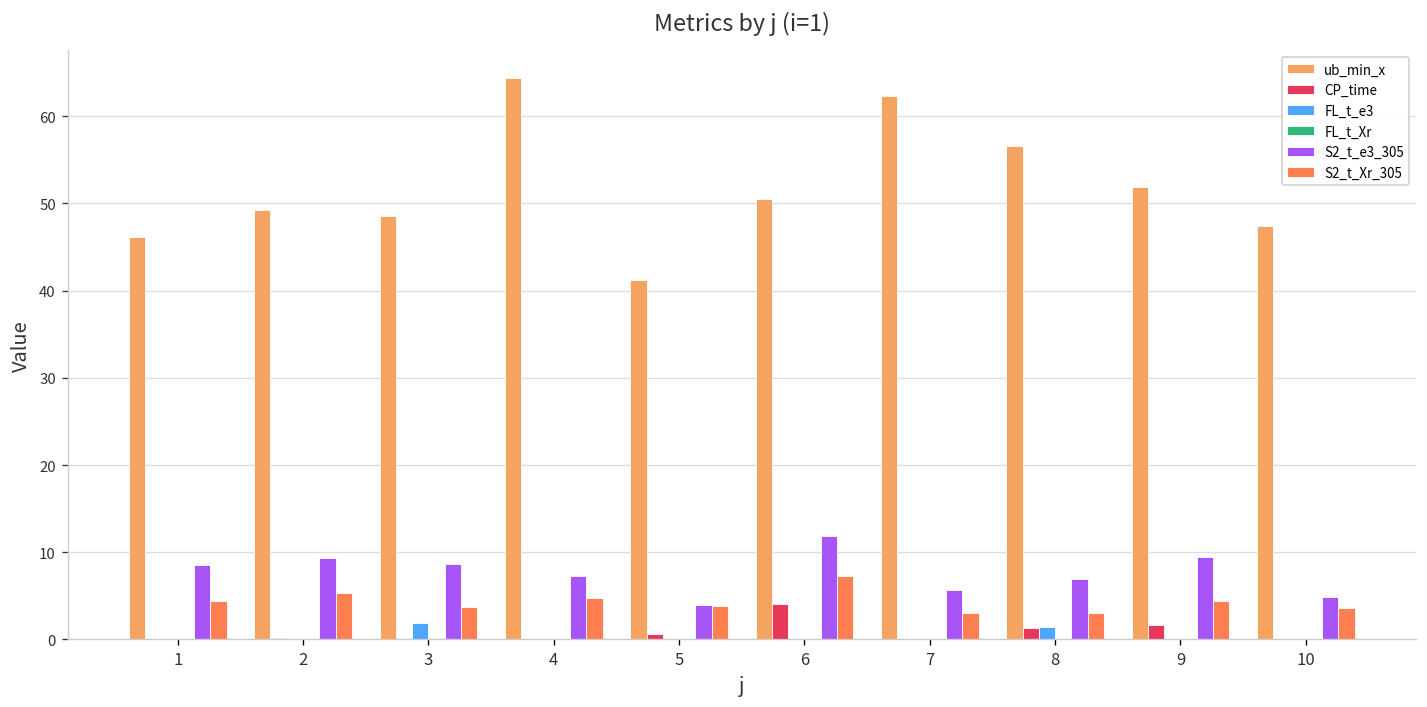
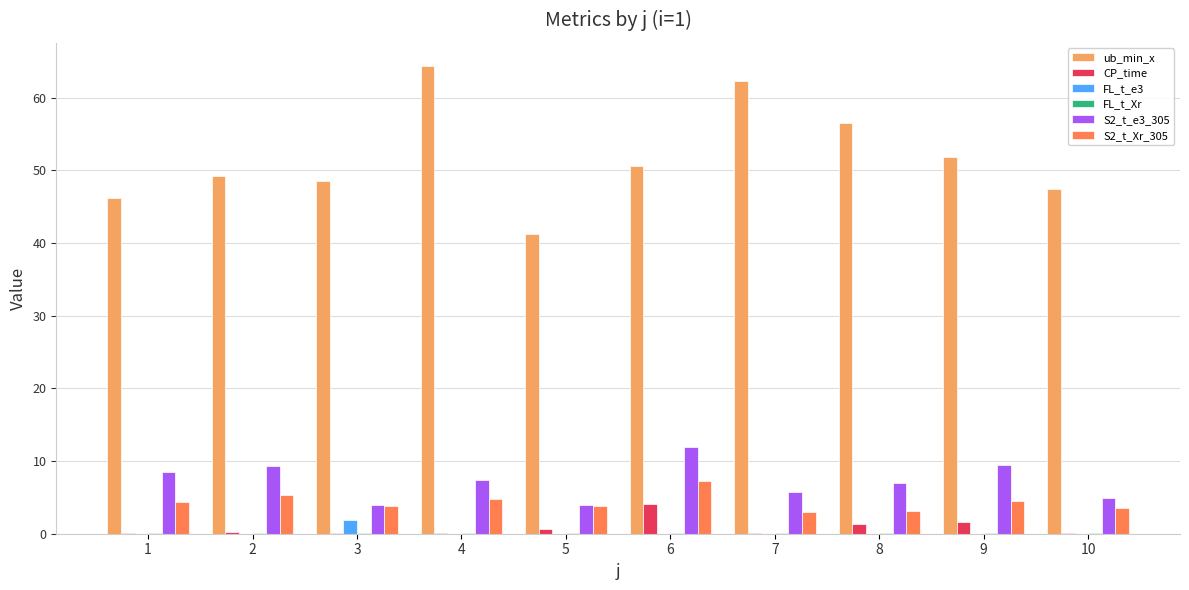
  {
    "CP_time": {
      "5": 1,
      "6": 4,
      "8": 1,
      "9": 2
    },
    "FL_t_e3": {
      "3": 2,
-     "8": 1
+     "8": 0
    },
    "S2_t_e3_305": {
      "1": 9,
      "2": 9,
-     "3": 9,
+     "3": 4,
      "4": 7,
      "5": 4,
      "6": 12,
      "7": 6,
      "8": 7,
      "9": 9,
      "10": 5
    }
  }
